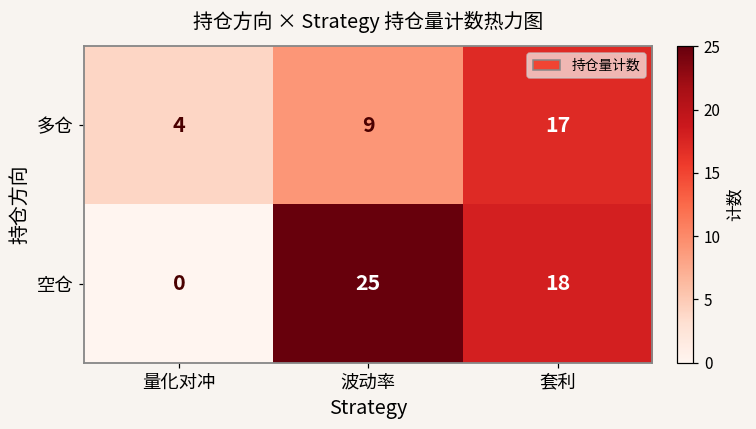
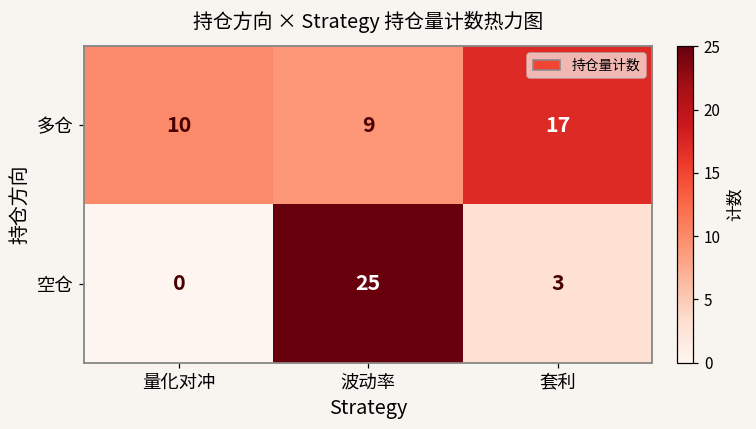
  {
    "多仓": {
-     "量化对冲": 4,
+     "量化对冲": 10,
      "波动率": 9,
      "套利": 17
    },
    "空仓": {
      "量化对冲": 0,
      "波动率": 25,
-     "套利": 18
+     "套利": 3
    }
  }
